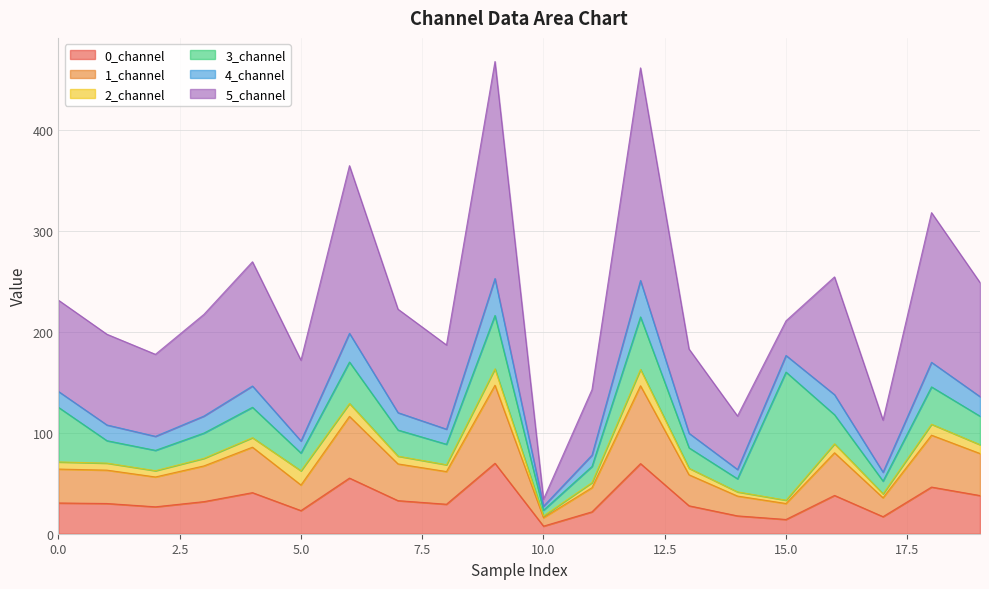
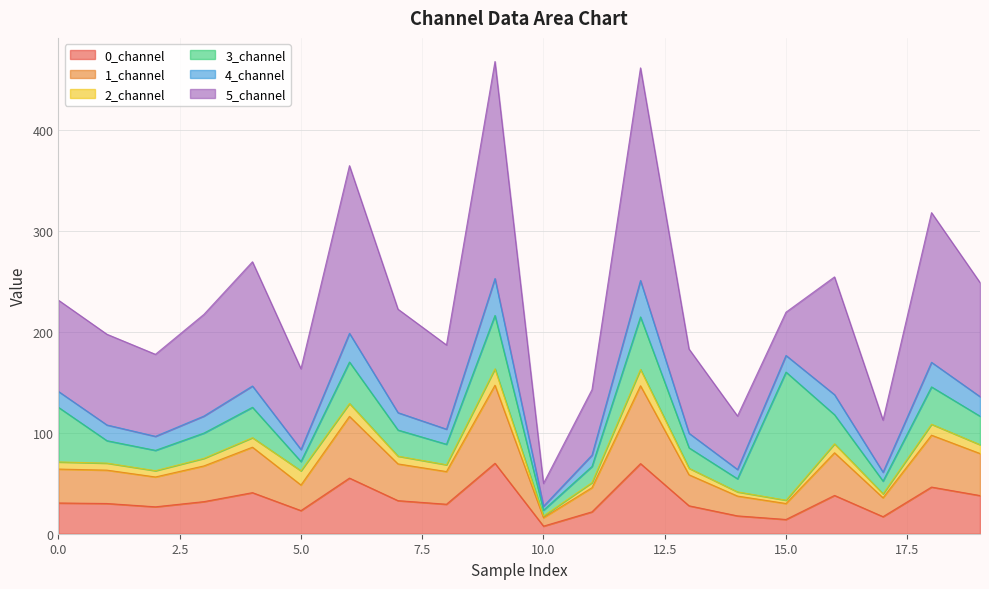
  {
    "2_channel": {
      "0.0": 7,
      "5.0": 14,
      "15.0": 3
    },
    "3_channel": {
      "0.0": 54,
-     "5.0": 18,
+     "5.0": 9,
      "10.0": 6,
      "15.0": 127
    },
    "4_channel": {
      "0.0": 16,
      "5.0": 12,
      "10.0": 4,
      "15.0": 16
    },
    "5_channel": {
      "0.0": 90,
      "5.0": 80,
-     "10.0": 7,
-     "15.0": 34
+     "10.0": 23,
+     "15.0": 43
    }
  }
